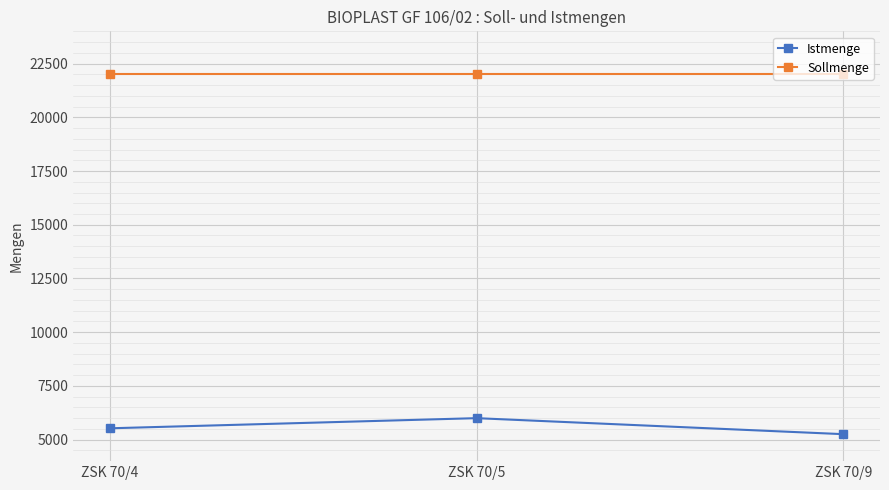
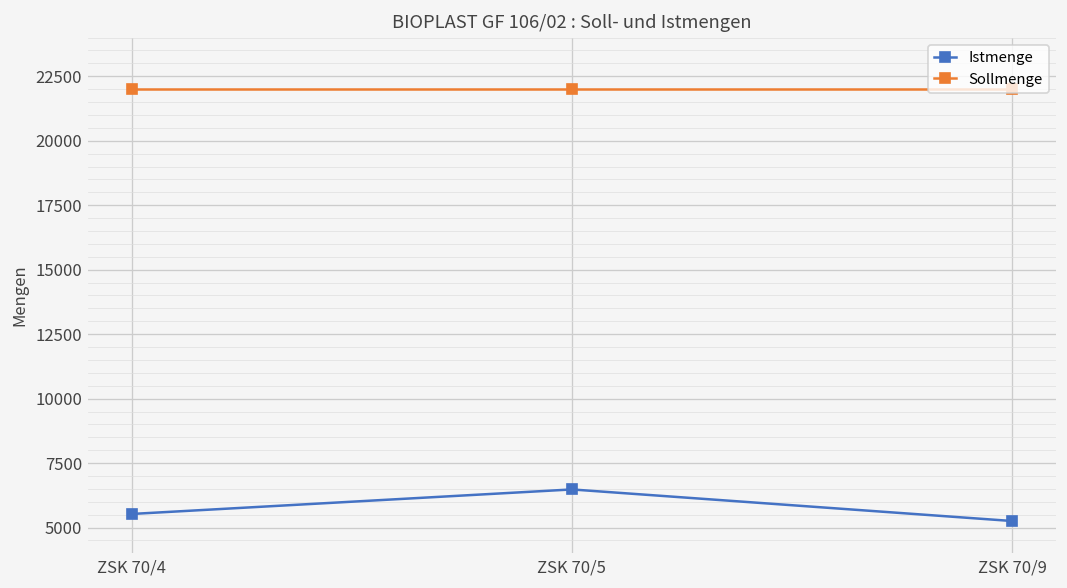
  {
    "Istmenge": {
      "ZSK 70/4": 5500,
-     "ZSK 70/5": 6000,
+     "ZSK 70/5": 6500,
      "ZSK 70/9": 5300
    },
    "Sollmenge": {
      "ZSK 70/4": 22000,
      "ZSK 70/5": 22000
    }
  }
